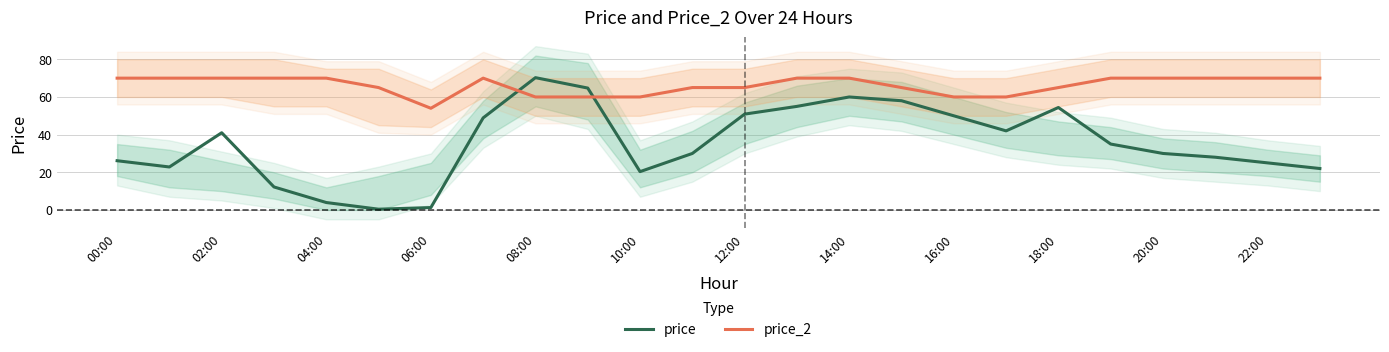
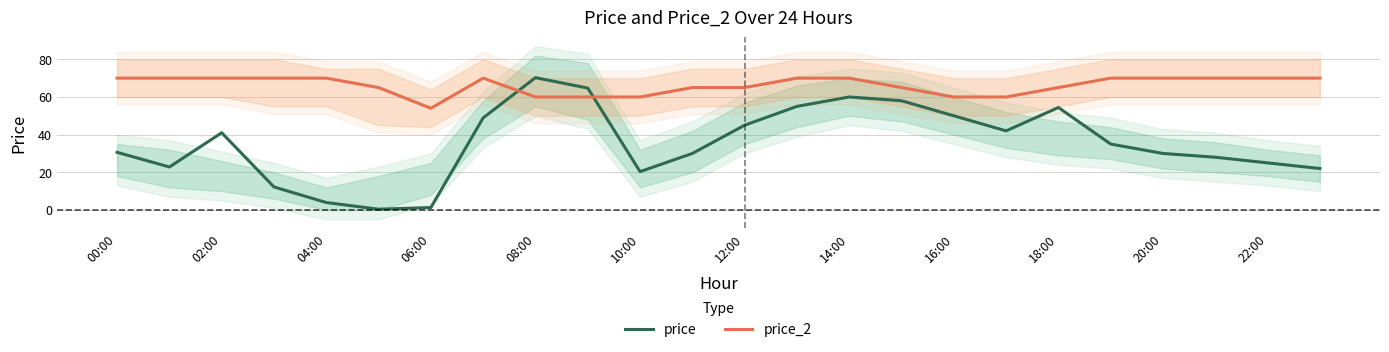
  {
    "price": {
-     "00:00": 26,
+     "00:00": 31,
      "02:00": 41,
      "04:00": 4,
      "06:00": 1,
      "10:00": 20,
-     "12:00": 51,
+     "12:00": 45,
      "14:00": 60,
      "16:00": 50,
      "18:00": 54,
      "20:00": 30,
      "22:00": 25
    }
  }
